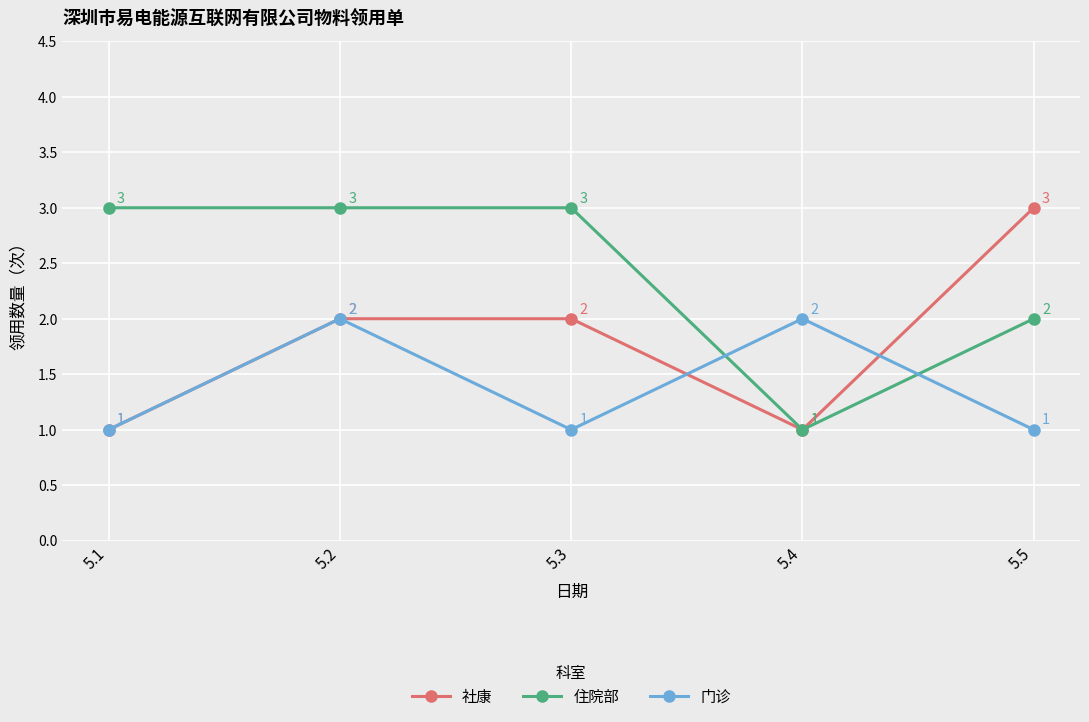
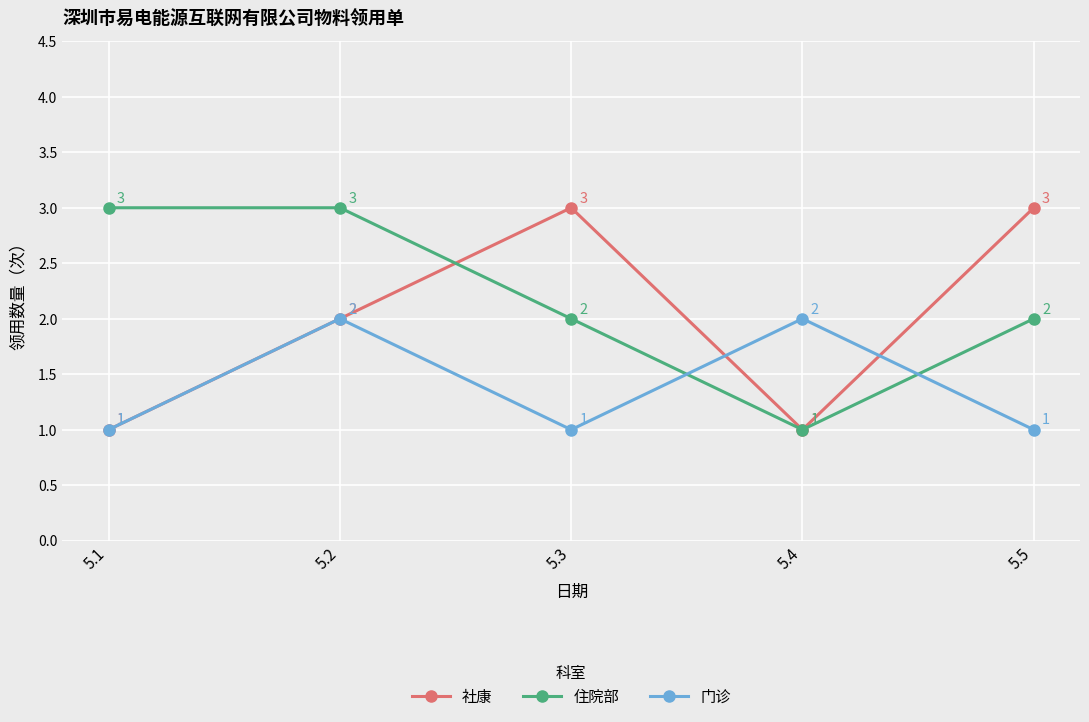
  {
    "社康": {
-     "5.3": 2,
+     "5.3": 3,
      "5.5": 3
    },
    "住院部": {
      "5.1": 3,
      "5.2": 3,
-     "5.3": 3,
+     "5.3": 2,
      "5.5": 2
    },
    "门诊": {
      "5.3": 1,
      "5.4": 2,
      "5.5": 1
    }
  }
